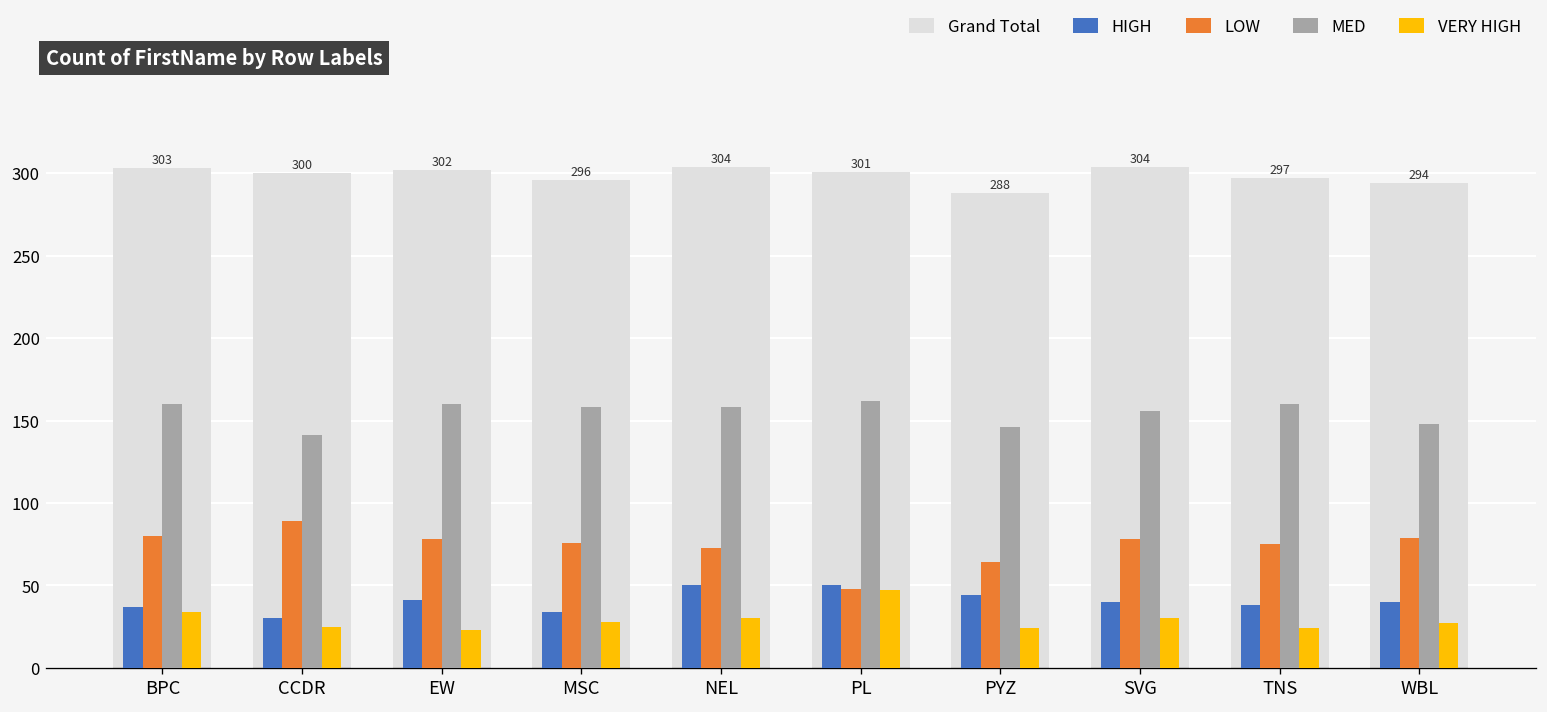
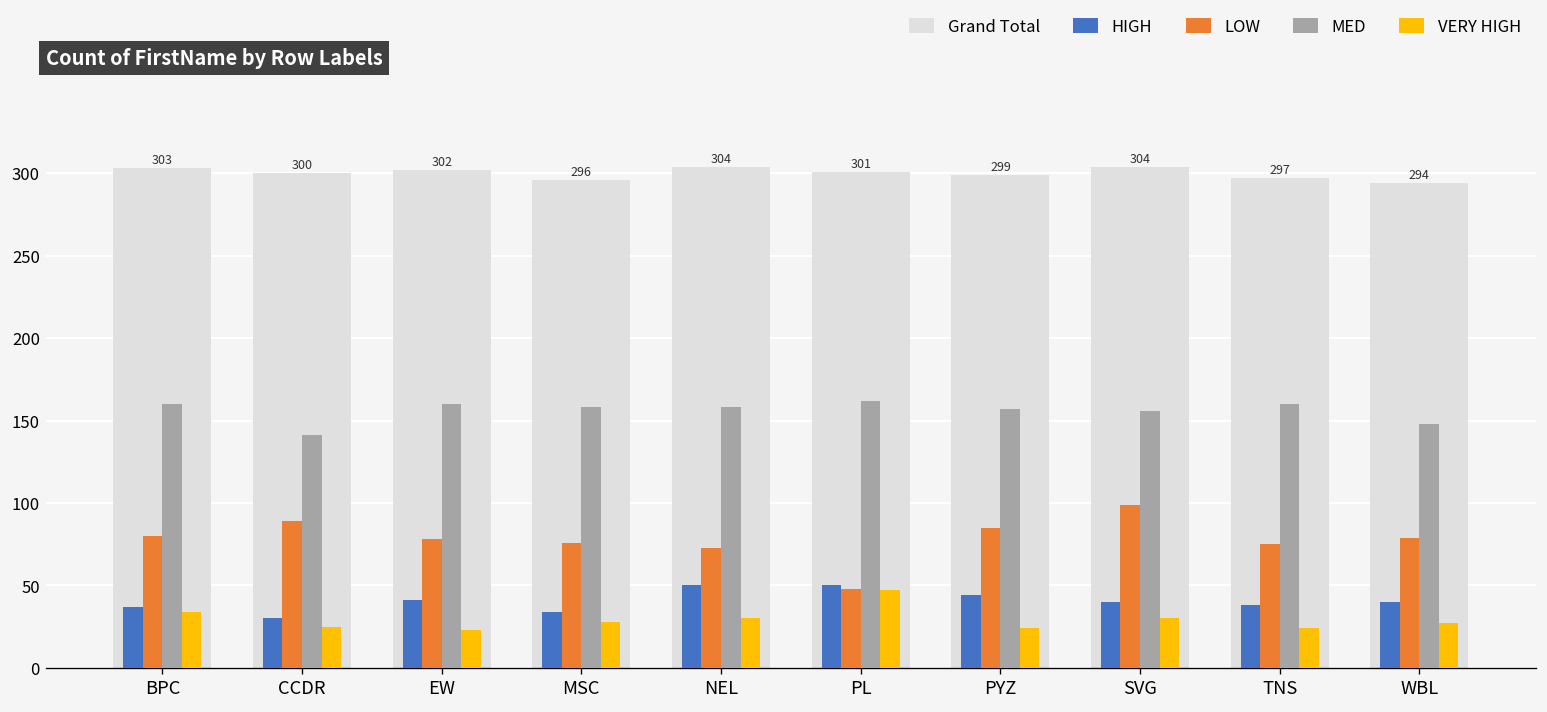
  {
    "Grand Total": {
      "BPC": 303,
      "CCDR": 300,
      "EW": 302,
      "MSC": 296,
      "NEL": 304,
      "PL": 301,
-     "PYZ": 288,
+     "PYZ": 299,
      "SVG": 304,
      "TNS": 297,
      "WBL": 294
    },
    "LOW": {
-     "PYZ": 64,
-     "SVG": 78
+     "PYZ": 85,
+     "SVG": 99
    },
    "MED": {
-     "PYZ": 146
+     "PYZ": 157
    }
  }
